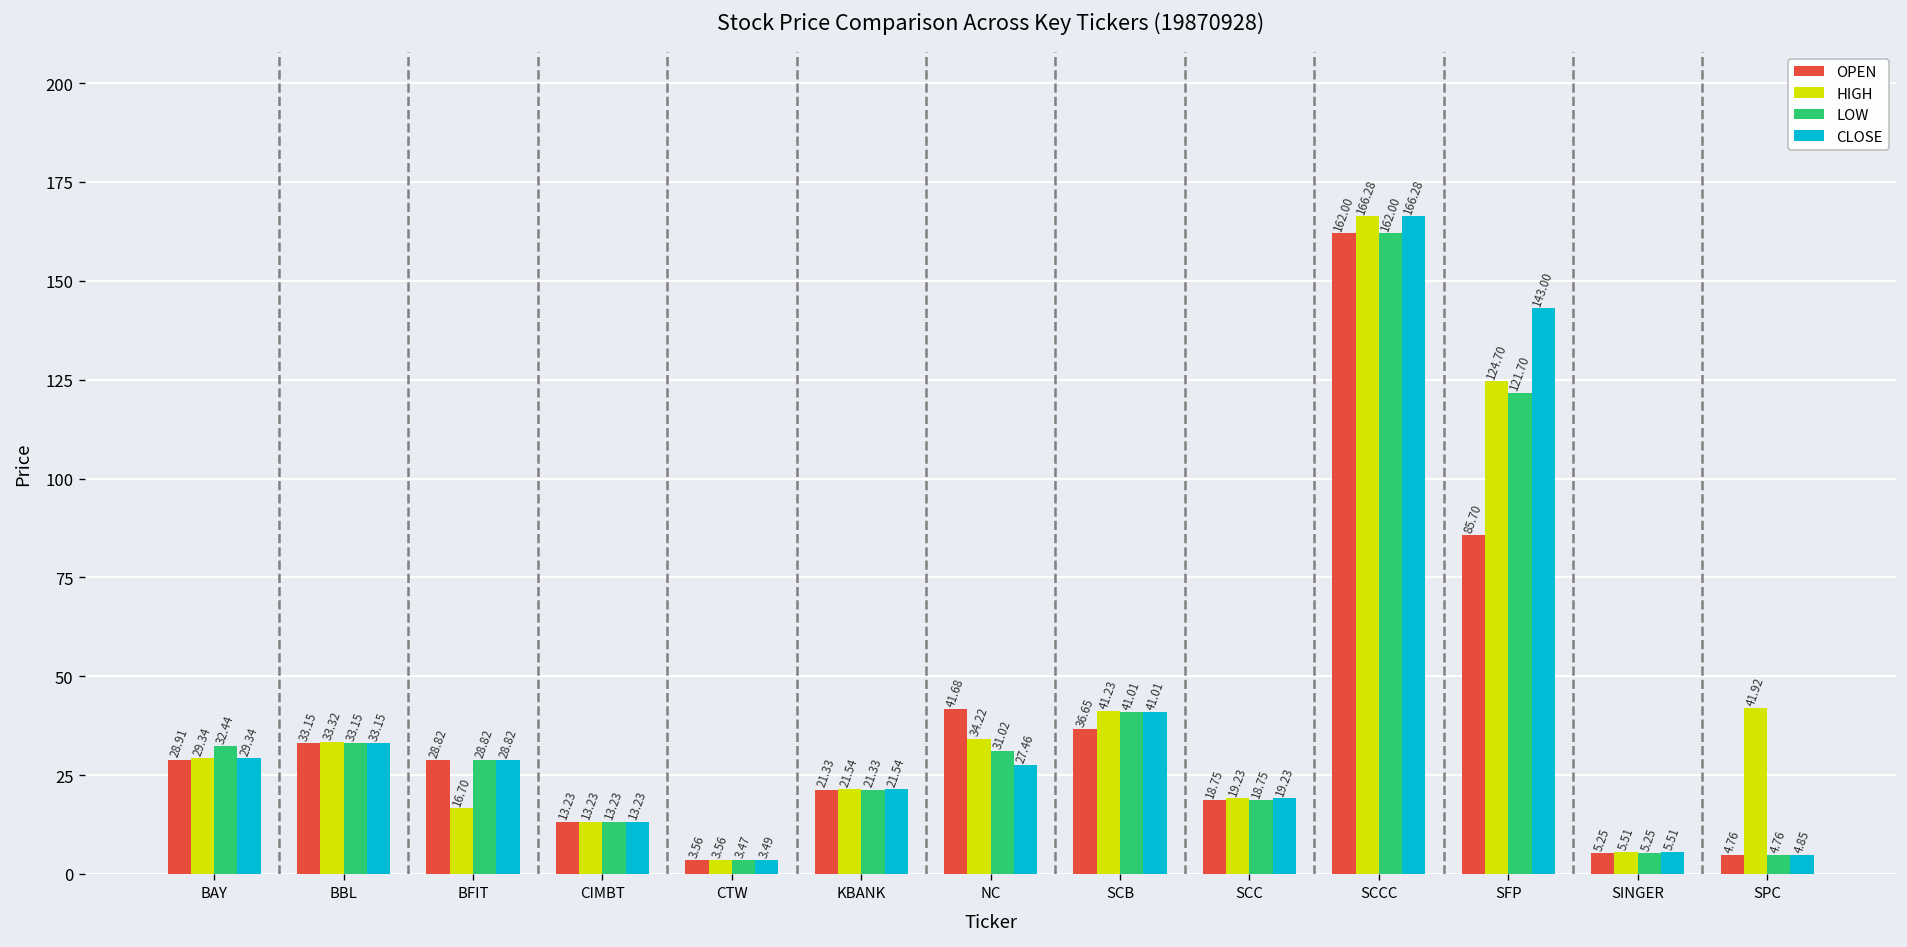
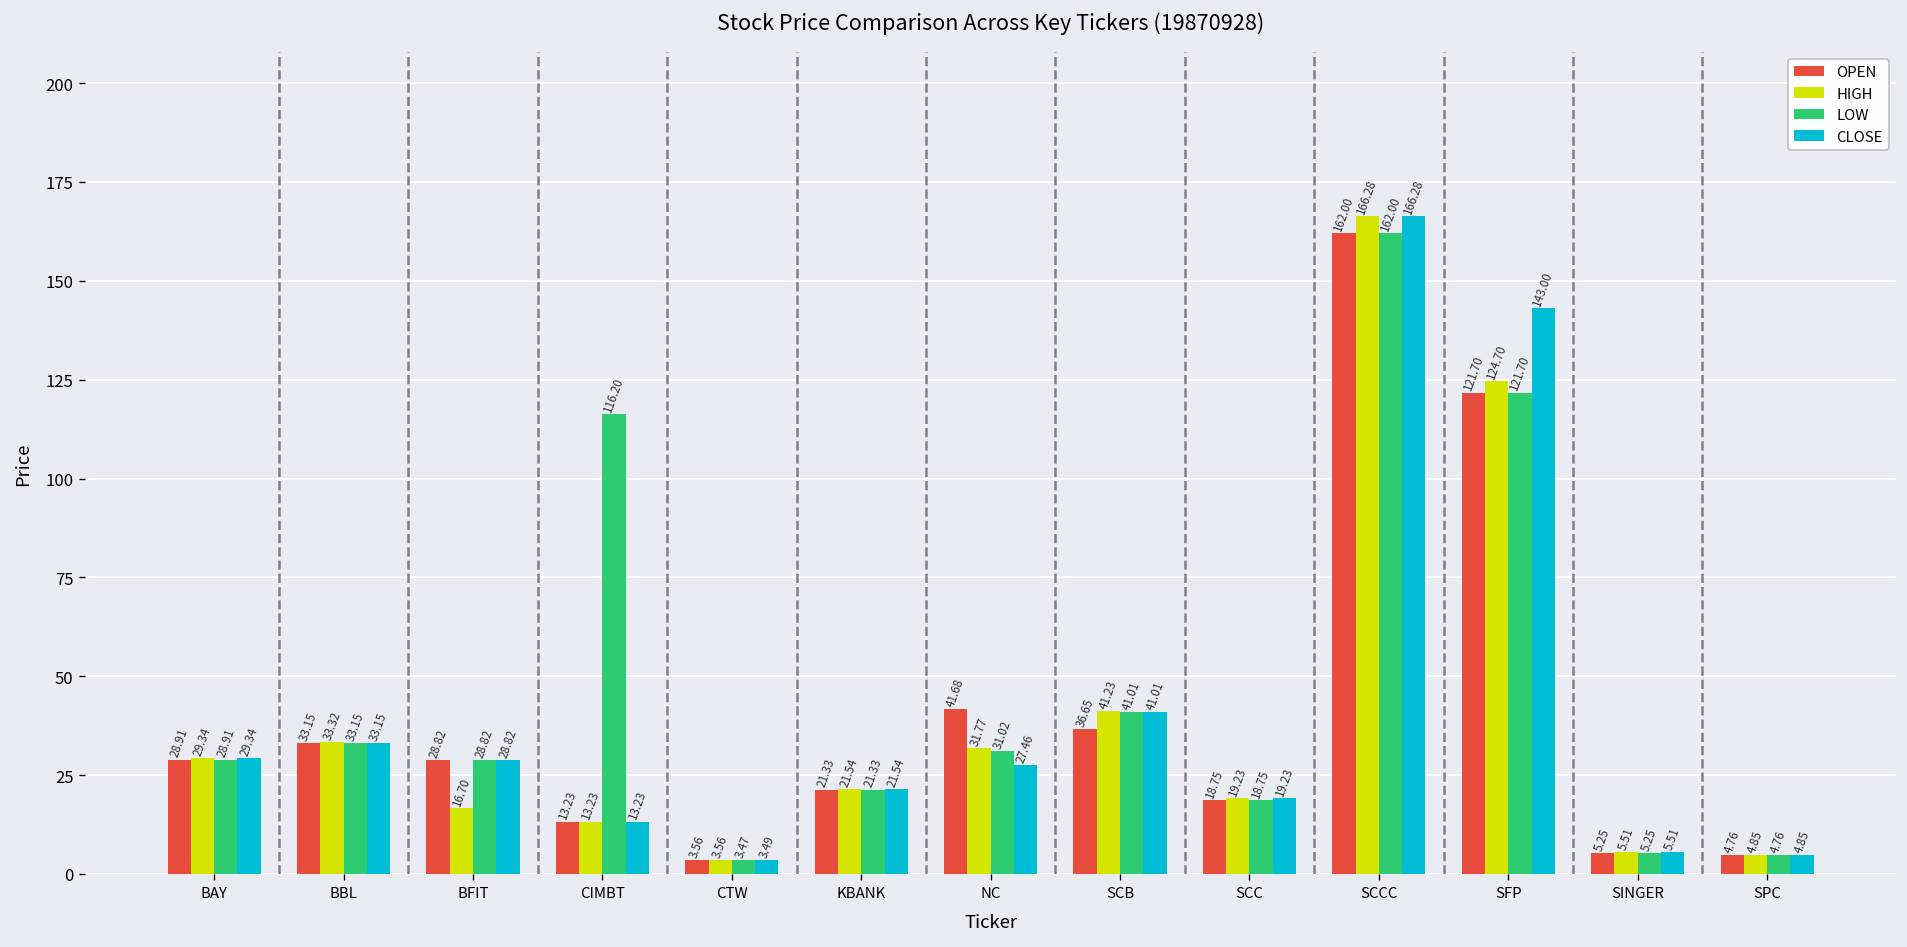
  {
    "OPEN": {
      "BAY": 28.91,
      "BBL": 33.15,
      "BFIT": 28.82,
      "CIMBT": 13.23,
      "CTW": 3.56,
      "KBANK": 21.33,
      "NC": 41.68,
      "SCB": 36.65,
      "SCC": 18.75,
      "SCCC": 162.00,
-     "SFP": 85.70,
+     "SFP": 121.70,
      "SINGER": 5.25,
      "SPC": 4.76
    },
    "HIGH": {
      "BAY": 29.34,
      "BBL": 33.32,
      "BFIT": 16.70,
      "CIMBT": 13.23,
      "CTW": 3.56,
      "KBANK": 21.54,
-     "NC": 34.22,
+     "NC": 31.77,
      "SCB": 41.23,
      "SCC": 19.23,
      "SCCC": 166.28,
      "SFP": 124.70,
      "SINGER": 5.51,
-     "SPC": 41.92
+     "SPC": 4.85
    },
    "LOW": {
-     "BAY": 32.44,
+     "BAY": 28.91,
      "BBL": 33.15,
      "BFIT": 28.82,
-     "CIMBT": 13.23,
+     "CIMBT": 116.20,
      "CTW": 3.47,
      "KBANK": 21.33,
      "NC": 31.02,
      "SCB": 41.01,
      "SCC": 18.75,
      "SCCC": 162.00,
      "SFP": 121.70,
      "SINGER": 5.25,
      "SPC": 4.76
    },
    "CLOSE": {
      "BAY": 29.34,
      "BBL": 33.15,
      "BFIT": 28.82,
      "CIMBT": 13.23,
      "CTW": 3.49,
      "KBANK": 21.54,
      "NC": 27.46,
      "SCB": 41.01,
      "SCC": 19.23,
      "SCCC": 166.28,
      "SFP": 143.00,
      "SINGER": 5.51,
      "SPC": 4.85
    }
  }
